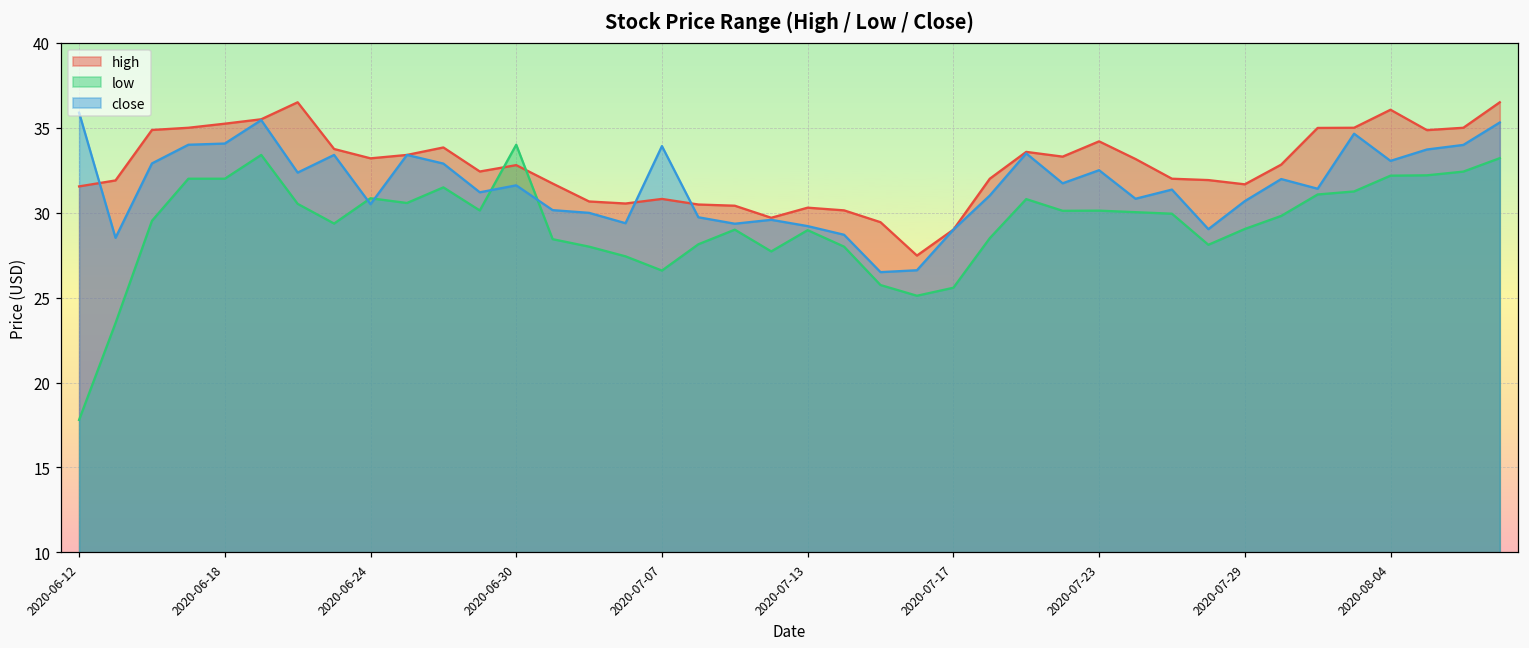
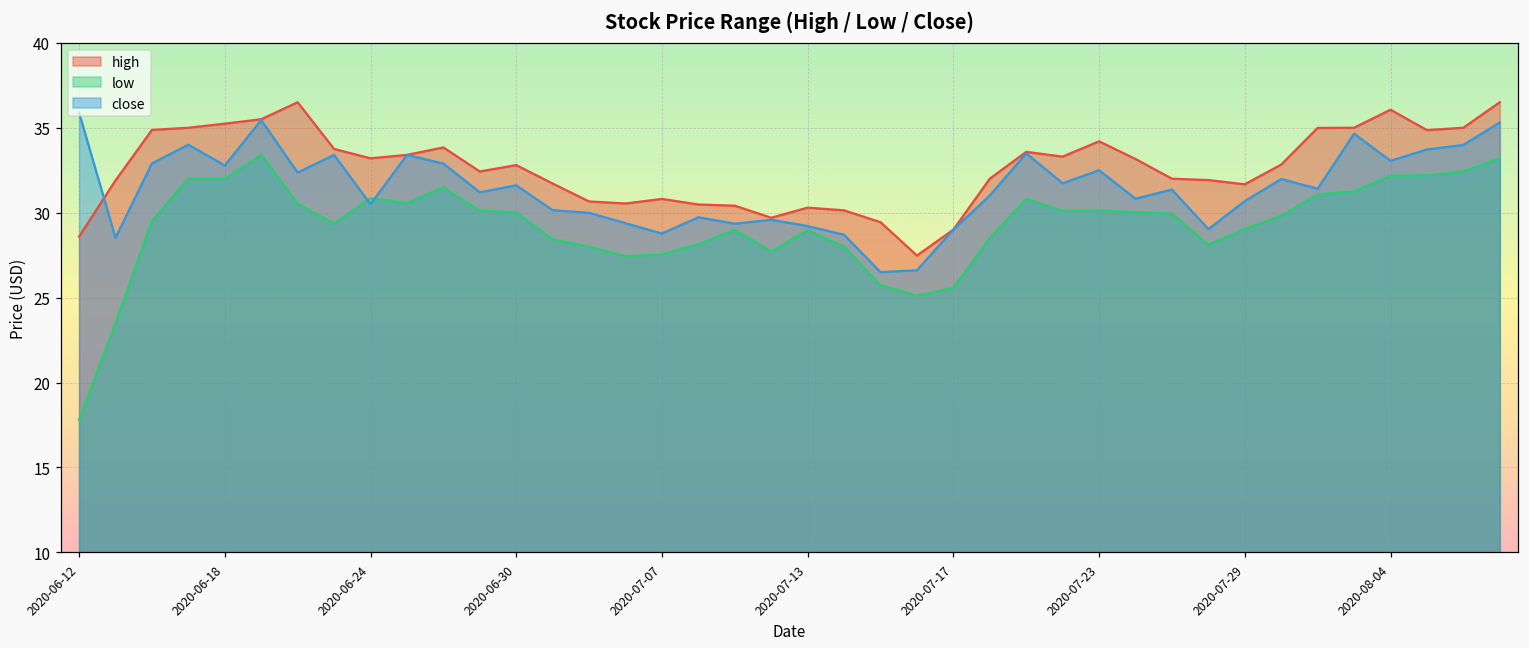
  {
    "high": {
-     "2020-06-12": 31.5,
+     "2020-06-12": 28.6,
      "2020-06-18": 35.2,
      "2020-06-24": 33.2,
      "2020-06-30": 32.8,
      "2020-07-07": 30.8,
      "2020-07-13": 30.3,
      "2020-07-23": 34.2,
      "2020-07-29": 31.7,
      "2020-08-04": 36.1
    },
    "low": {
      "2020-06-12": 17.8,
      "2020-06-18": 32.0,
      "2020-06-24": 30.9,
-     "2020-06-30": 34.0,
-     "2020-07-07": 26.6,
+     "2020-06-30": 30.0,
+     "2020-07-07": 27.5,
      "2020-07-13": 29.0,
      "2020-07-17": 25.6,
      "2020-07-23": 30.1,
      "2020-07-29": 29.0,
      "2020-08-04": 32.2
    },
    "close": {
-     "2020-06-18": 34.1,
+     "2020-06-18": 32.8,
      "2020-06-24": 30.5,
      "2020-06-30": 31.6,
-     "2020-07-07": 33.9,
+     "2020-07-07": 28.8,
      "2020-07-13": 29.2,
      "2020-07-23": 32.5,
      "2020-07-29": 30.7,
      "2020-08-04": 33.1
    }
  }
